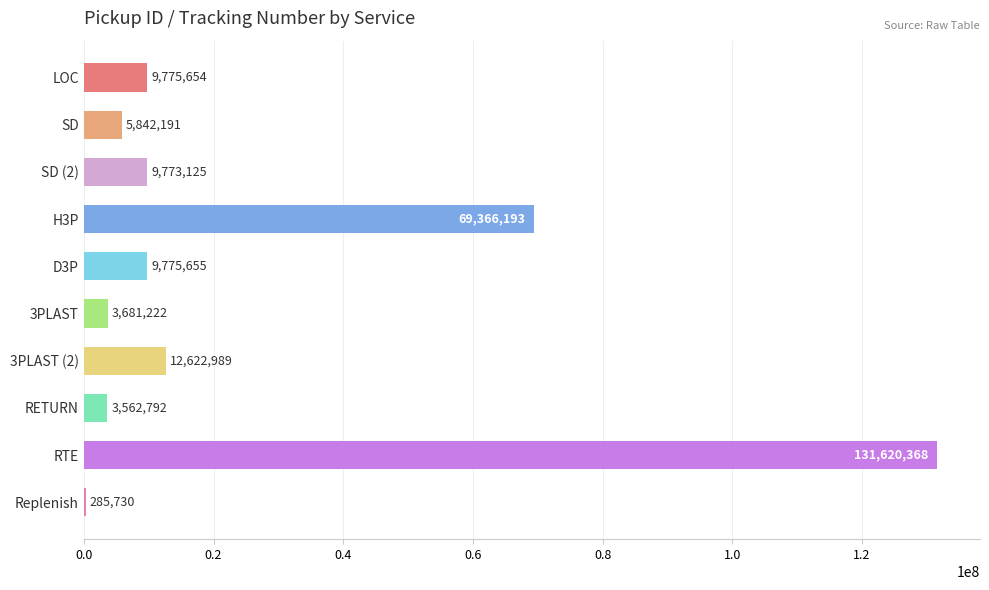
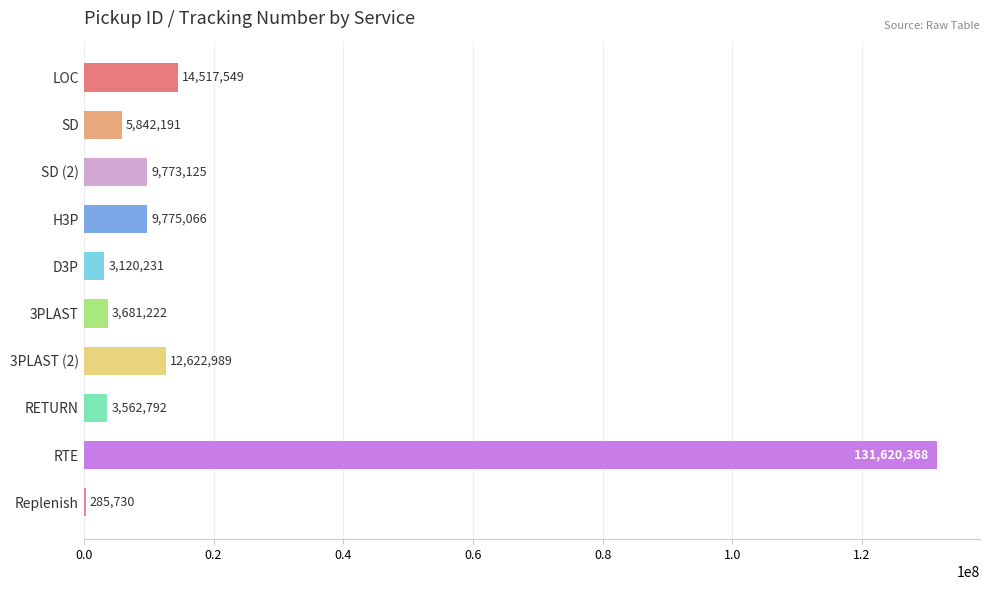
  {
-   "LOC": "9,775,654",
+   "LOC": "14,517,549",
    "SD": "5,842,191",
    "SD (2)": "9,773,125",
-   "H3P": "69,366,193",
-   "D3P": "9,775,655",
+   "H3P": "9,775,066",
+   "D3P": "3,120,231",
    "3PLAST": "3,681,222",
    "3PLAST (2)": "12,622,989",
    "RETURN": "3,562,792",
    "RTE": "131,620,368",
    "Replenish": "285,730"
  }
